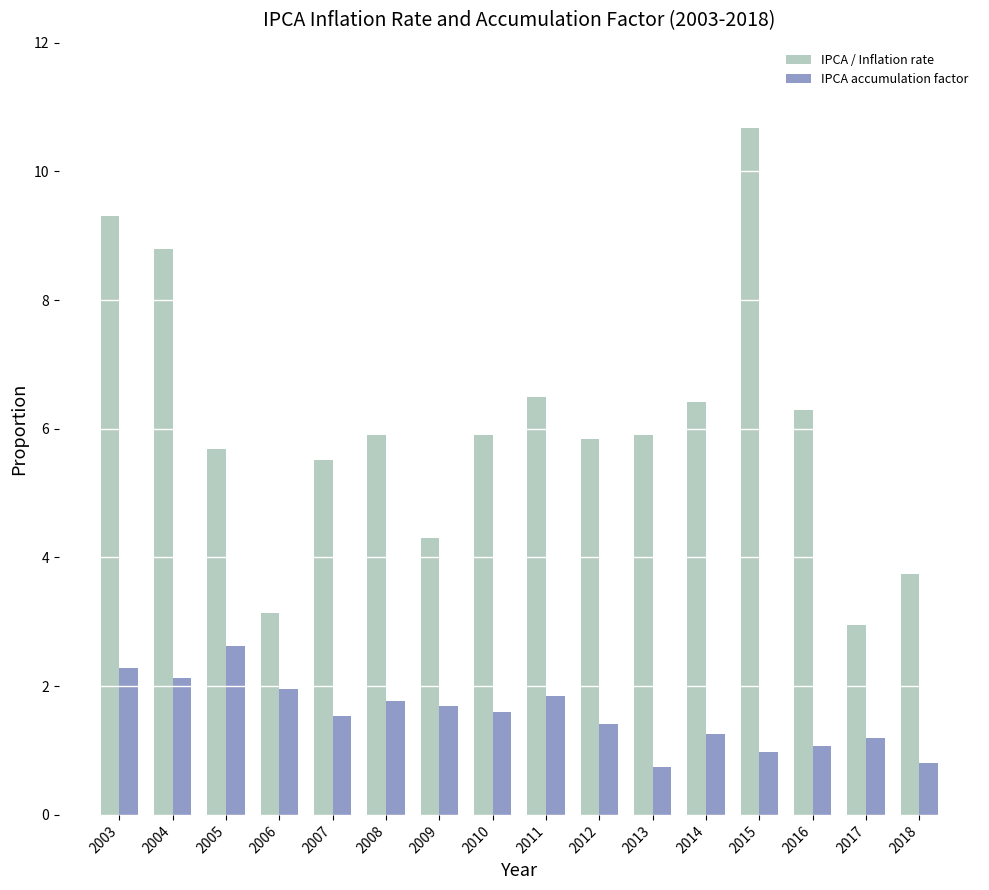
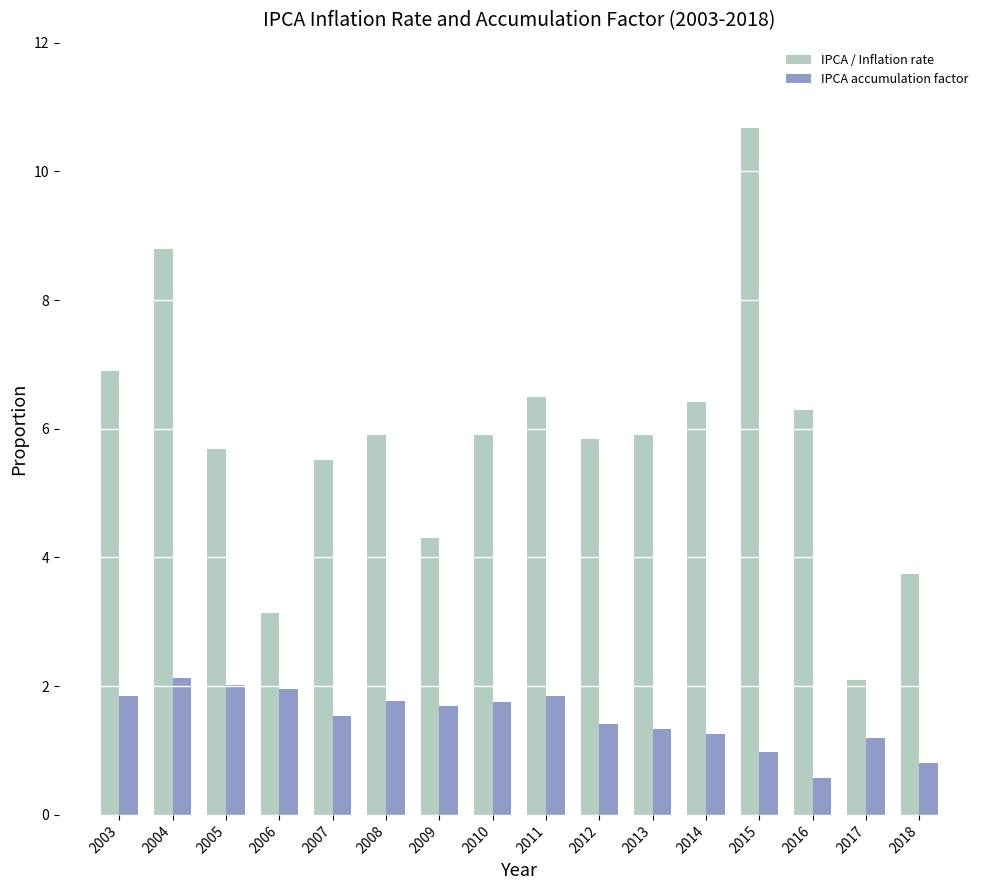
  {
    "IPCA / Inflation rate": {
-     "2003": 9.3,
+     "2003": 6.9,
      "2004": 8.8,
      "2005": 5.7,
      "2006": 3.1,
      "2007": 5.5,
      "2008": 5.9,
      "2009": 4.3,
      "2010": 5.9,
      "2011": 6.5,
      "2012": 5.8,
      "2013": 5.9,
      "2014": 6.4,
      "2015": 10.7,
      "2016": 6.3,
-     "2017": 3.0,
+     "2017": 2.1,
      "2018": 3.8
    },
    "IPCA accumulation factor": {
-     "2003": 2.3,
+     "2003": 1.8,
      "2004": 2.1,
-     "2005": 2.6,
+     "2005": 2.0,
      "2006": 2.0,
      "2007": 1.5,
      "2008": 1.8,
      "2009": 1.7,
-     "2010": 1.6,
+     "2010": 1.8,
      "2011": 1.8,
      "2012": 1.4,
-     "2013": 0.7,
+     "2013": 1.3,
      "2014": 1.3,
      "2015": 1.0,
-     "2016": 1.1,
+     "2016": 0.6,
      "2017": 1.2,
      "2018": 0.8
    }
  }
